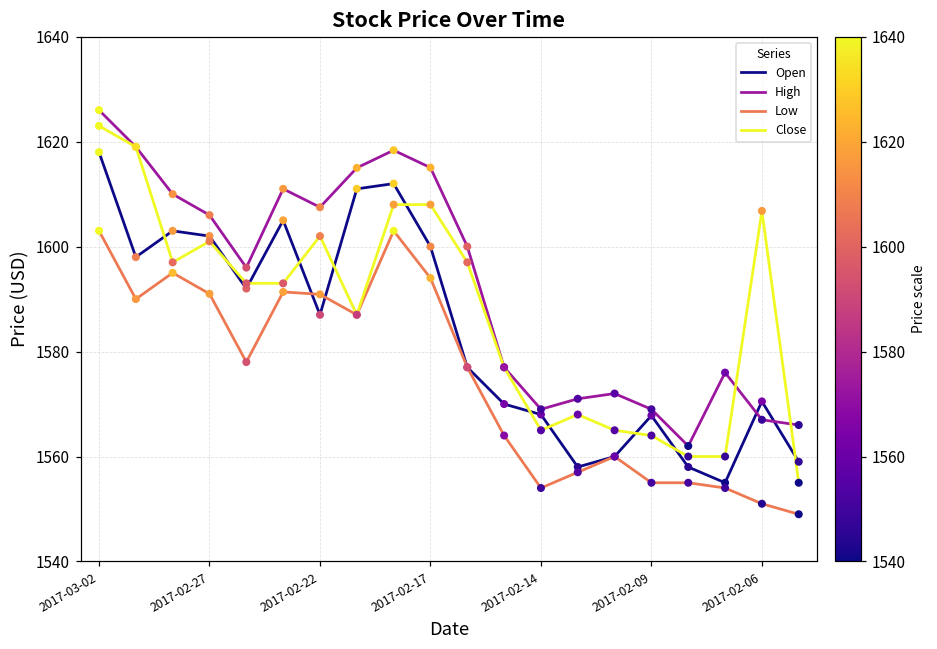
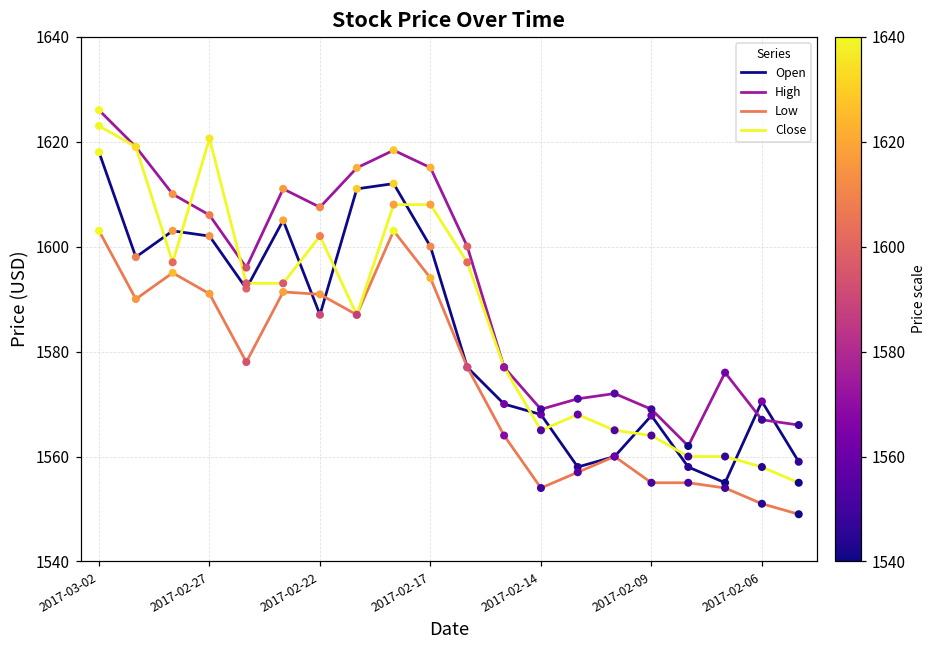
  {
    "Open": {
      "2017-03-02": 1618,
      "2017-02-27": 1602,
      "2017-02-22": 1587,
      "2017-02-17": 1600,
      "2017-02-14": 1568,
      "2017-02-09": 1568,
      "2017-02-06": 1571
    },
    "High": {
      "2017-03-02": 1626,
      "2017-02-27": 1606,
      "2017-02-22": 1608,
      "2017-02-17": 1615,
      "2017-02-14": 1569,
      "2017-02-09": 1569,
      "2017-02-06": 1567
    },
    "Low": {
      "2017-03-02": 1603,
      "2017-02-27": 1591,
      "2017-02-22": 1591,
      "2017-02-17": 1594,
      "2017-02-14": 1554,
      "2017-02-09": 1555,
      "2017-02-06": 1551
    },
    "Close": {
      "2017-03-02": 1623,
-     "2017-02-27": 1601,
+     "2017-02-27": 1621,
      "2017-02-22": 1602,
      "2017-02-17": 1608,
      "2017-02-14": 1565,
      "2017-02-09": 1564,
-     "2017-02-06": 1607
+     "2017-02-06": 1558
    }
  }
